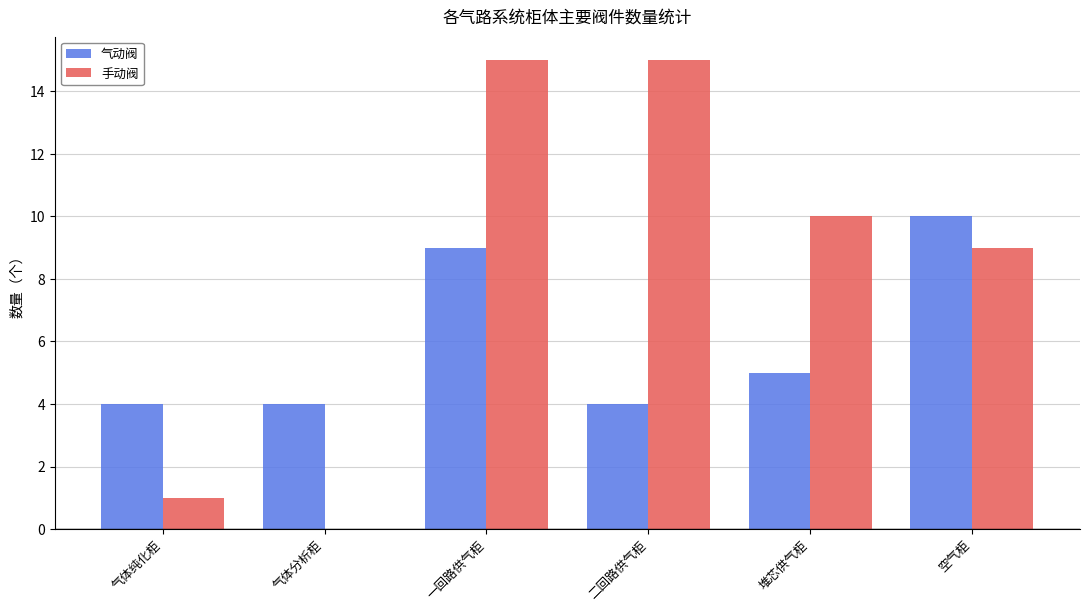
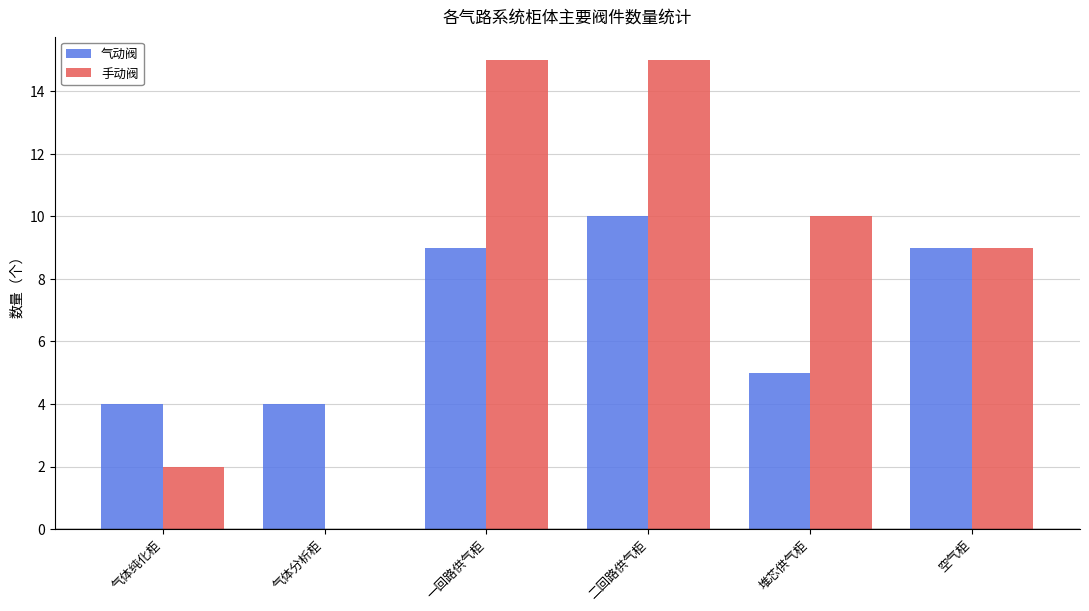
  {
    "气动阀": {
      "气体纯化柜": 4,
      "气体分析柜": 4,
      "一回路供气柜": 9,
-     "二回路供气柜": 4,
+     "二回路供气柜": 10,
      "堆芯供气柜": 5,
-     "空气柜": 10
+     "空气柜": 9
    },
    "手动阀": {
-     "气体纯化柜": 1,
+     "气体纯化柜": 2,
      "气体分析柜": 0,
      "一回路供气柜": 15,
      "二回路供气柜": 15,
      "堆芯供气柜": 10,
      "空气柜": 9
    }
  }
